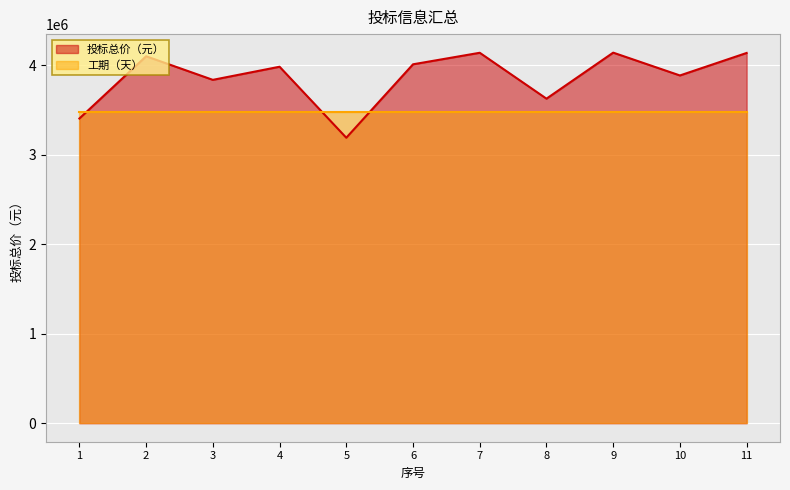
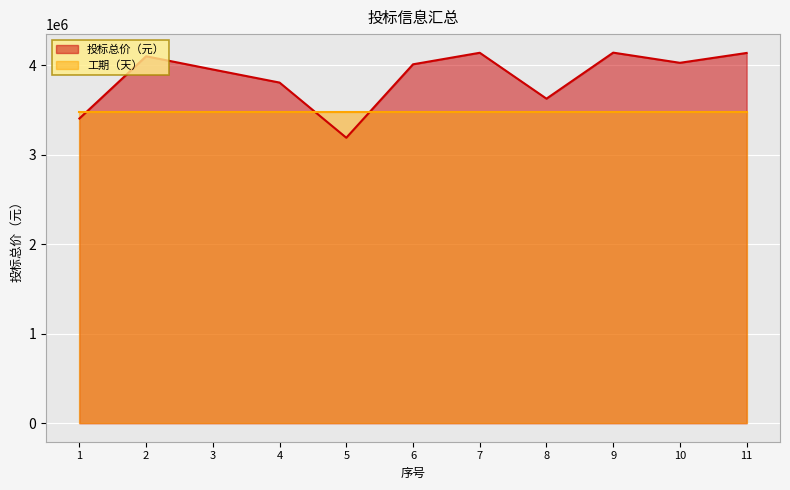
  {
    "投标总价（元）": {
      "1": 3400000,
-     "3": 3800000,
-     "4": 4000000,
+     "3": 4000000,
+     "4": 3800000,
      "5": 3200000,
      "6": 4000000,
      "7": 4100000,
      "8": 3600000,
      "9": 4100000,
-     "10": 3900000,
+     "10": 4000000,
      "11": 4100000
    },
    "工期（天）": {
      "1": 3500000,
      "2": 3500000,
      "3": 3500000,
      "4": 3500000,
      "5": 3500000,
      "6": 3500000,
      "7": 3500000,
      "8": 3500000,
      "9": 3500000,
      "10": 3500000,
      "11": 3500000
    }
  }
